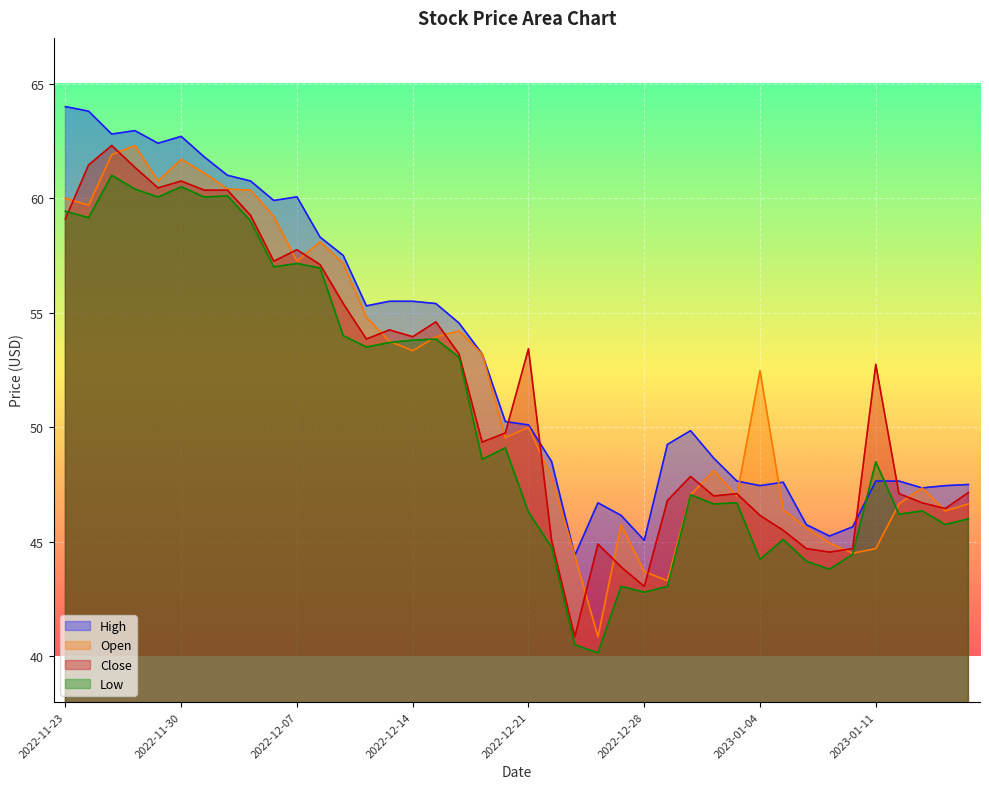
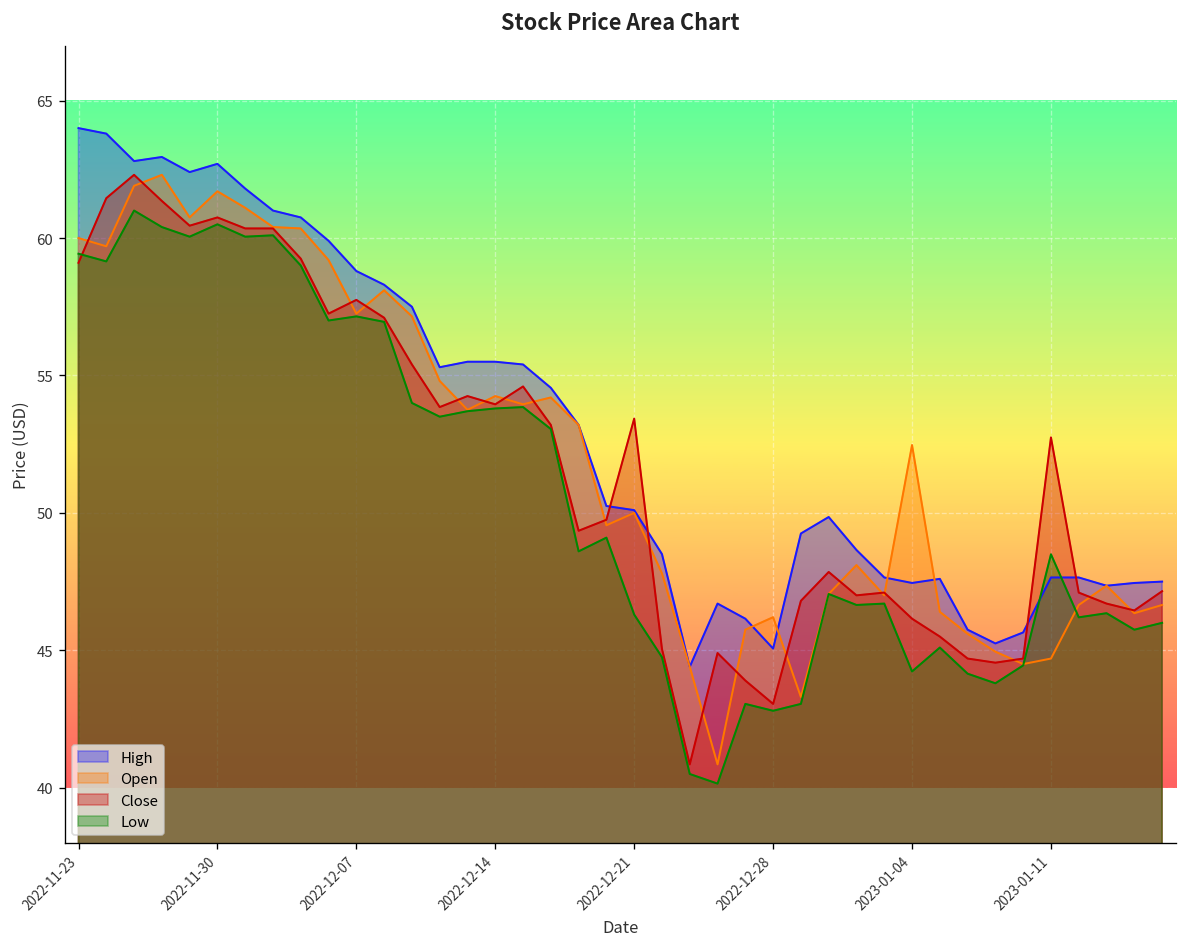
  {
    "High": {
      "2022-11-23": 64.0,
      "2022-11-30": 62.7,
-     "2022-12-07": 60.1,
+     "2022-12-07": 58.8,
      "2022-12-14": 55.5,
      "2022-12-28": 45.1,
      "2023-01-04": 47.5,
      "2023-01-11": 47.7
    },
    "Open": {
      "2022-11-23": 60.0,
      "2022-11-30": 61.7,
-     "2022-12-14": 53.3,
-     "2022-12-28": 43.7,
+     "2022-12-14": 54.3,
+     "2022-12-28": 46.2,
      "2023-01-04": 52.5,
      "2023-01-11": 44.7
    },
    "Close": {
      "2022-11-23": 59.1,
      "2022-11-30": 60.8,
      "2022-12-07": 57.8,
      "2022-12-14": 54.0,
      "2022-12-21": 53.4,
      "2022-12-28": 43.0,
      "2023-01-04": 46.2,
      "2023-01-11": 52.7
    },
    "Low": {
      "2022-11-23": 59.4,
      "2022-11-30": 60.5,
      "2022-12-14": 53.8,
      "2022-12-21": 46.3,
      "2022-12-28": 42.8,
      "2023-01-04": 44.2,
      "2023-01-11": 48.5
    }
  }
